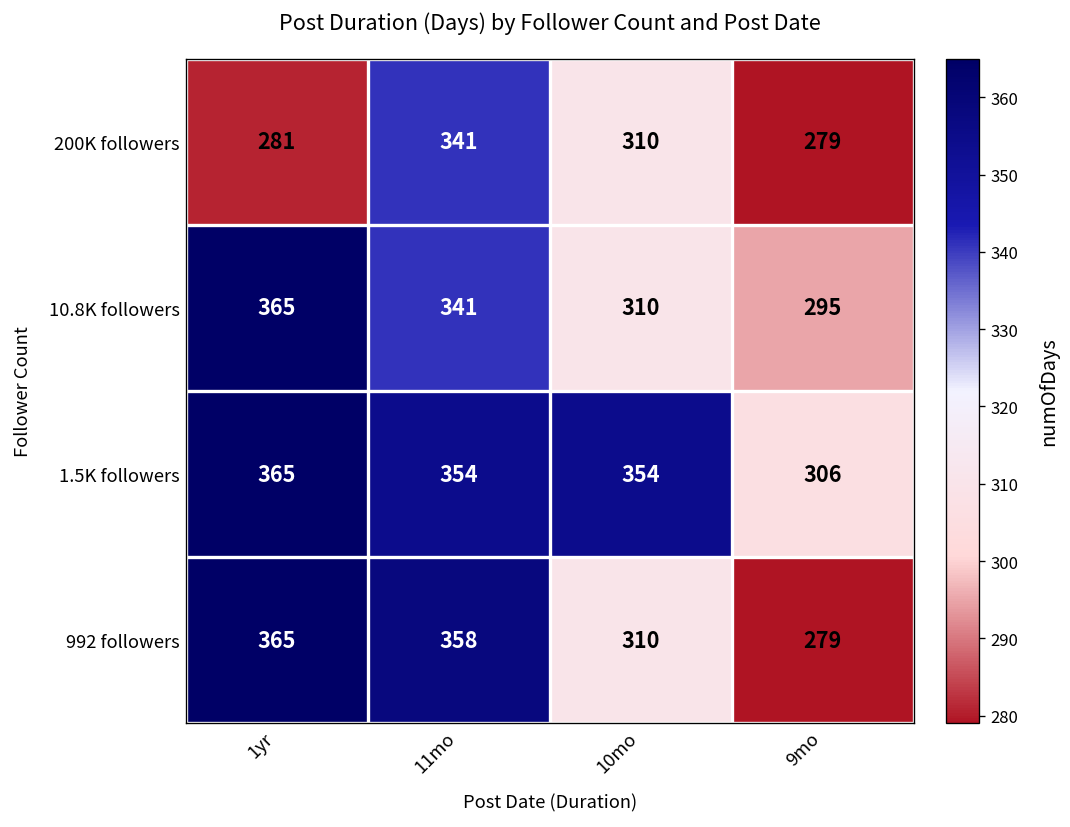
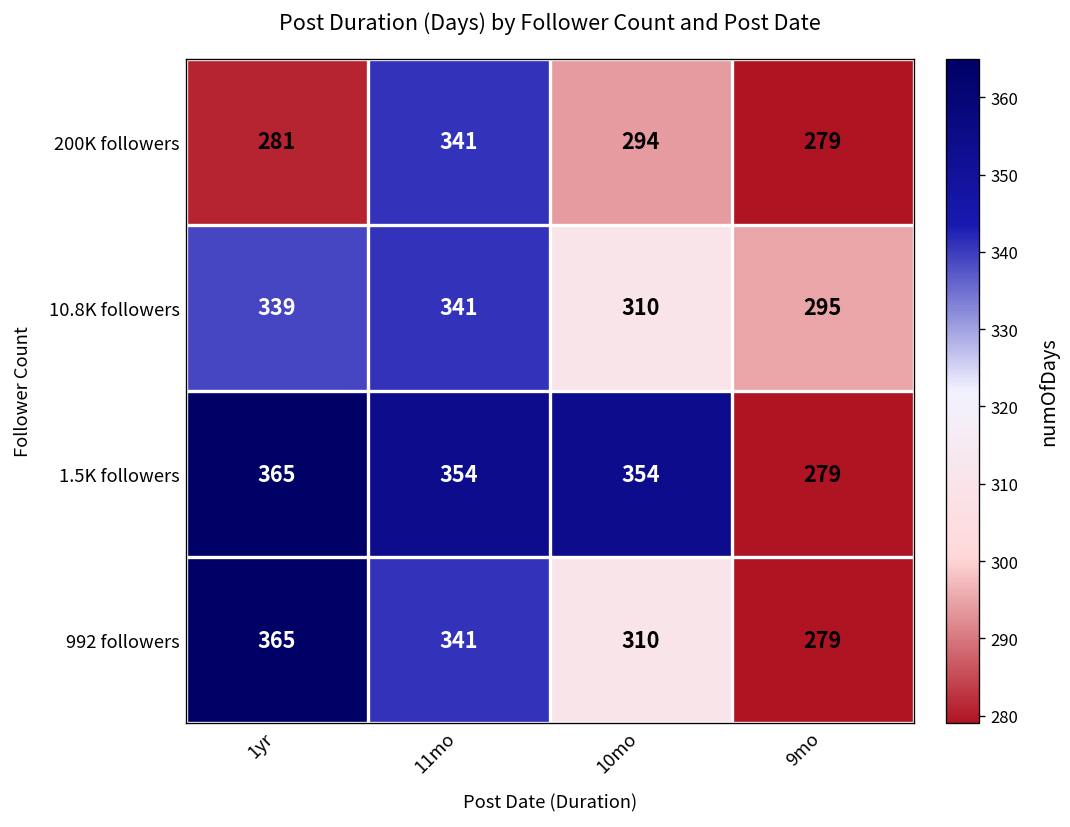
  {
    "200K followers": {
      "1yr": 281,
      "11mo": 341,
-     "10mo": 310,
+     "10mo": 294,
      "9mo": 279
    },
    "10.8K followers": {
-     "1yr": 365,
+     "1yr": 339,
      "11mo": 341,
      "10mo": 310,
      "9mo": 295
    },
    "1.5K followers": {
      "1yr": 365,
      "11mo": 354,
      "10mo": 354,
-     "9mo": 306
+     "9mo": 279
    },
    "992 followers": {
      "1yr": 365,
-     "11mo": 358,
+     "11mo": 341,
      "10mo": 310,
      "9mo": 279
    }
  }
